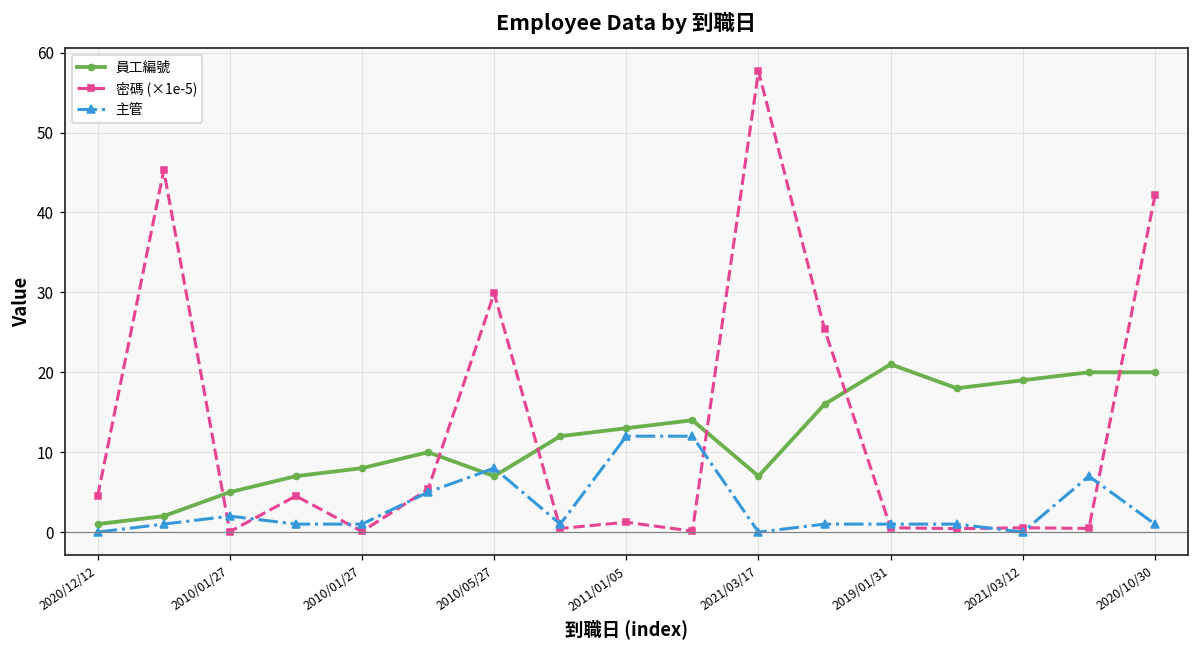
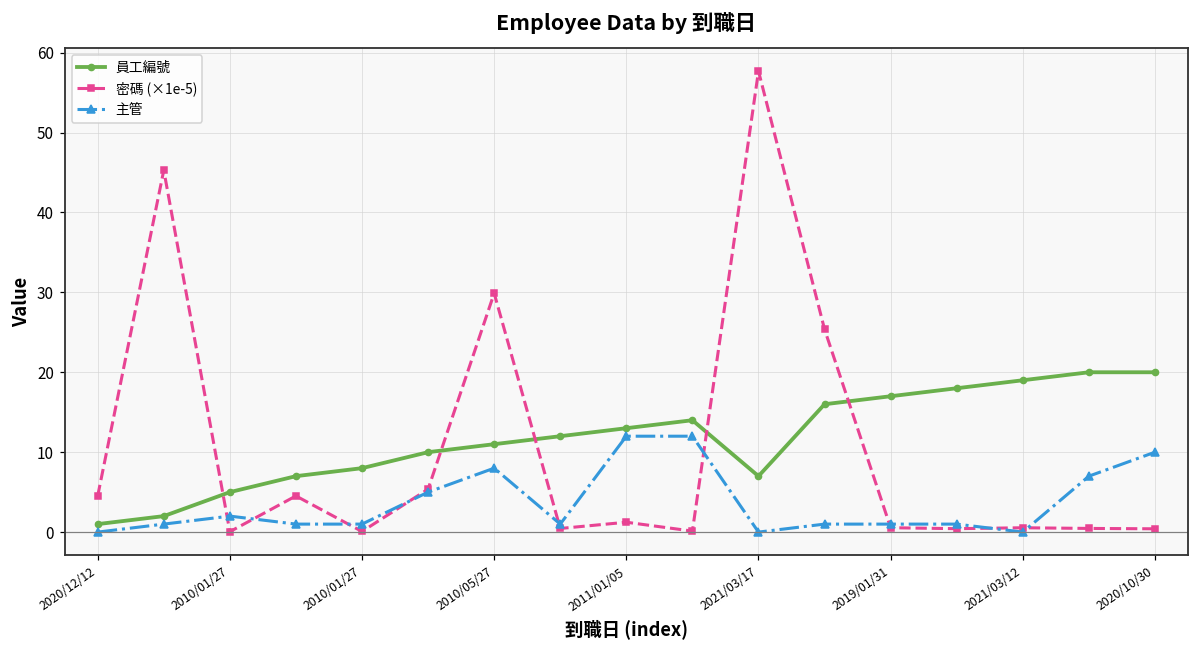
  {
    "員工編號": {
-     "2010/05/27": 7,
+     "2010/05/27": 11,
      "2021/03/17": 7,
-     "2019/01/31": 21,
+     "2019/01/31": 17,
      "2021/03/12": 19,
      "2020/10/30": 20
    },
    "密碼 (×1e-5)": {
      "2010/05/27": 30,
      "2021/03/17": 58,
      "2019/01/31": 1,
      "2021/03/12": 1,
-     "2020/10/30": 42
+     "2020/10/30": 0
    },
    "主管": {
      "2010/05/27": 8,
      "2021/03/17": 0,
      "2019/01/31": 1,
      "2021/03/12": 0,
-     "2020/10/30": 1
+     "2020/10/30": 10
    }
  }
